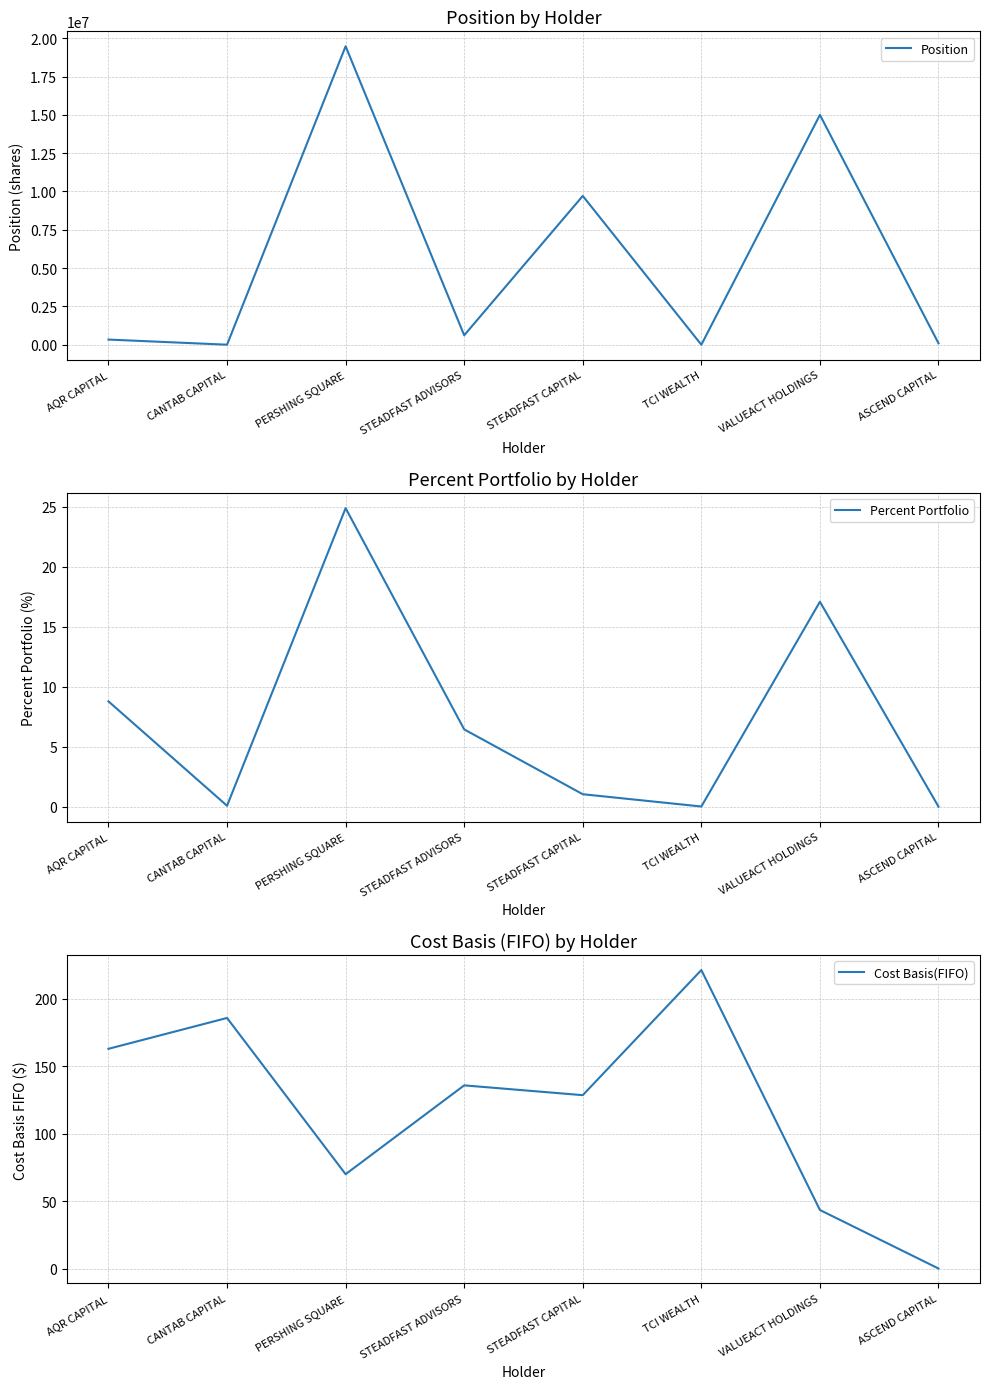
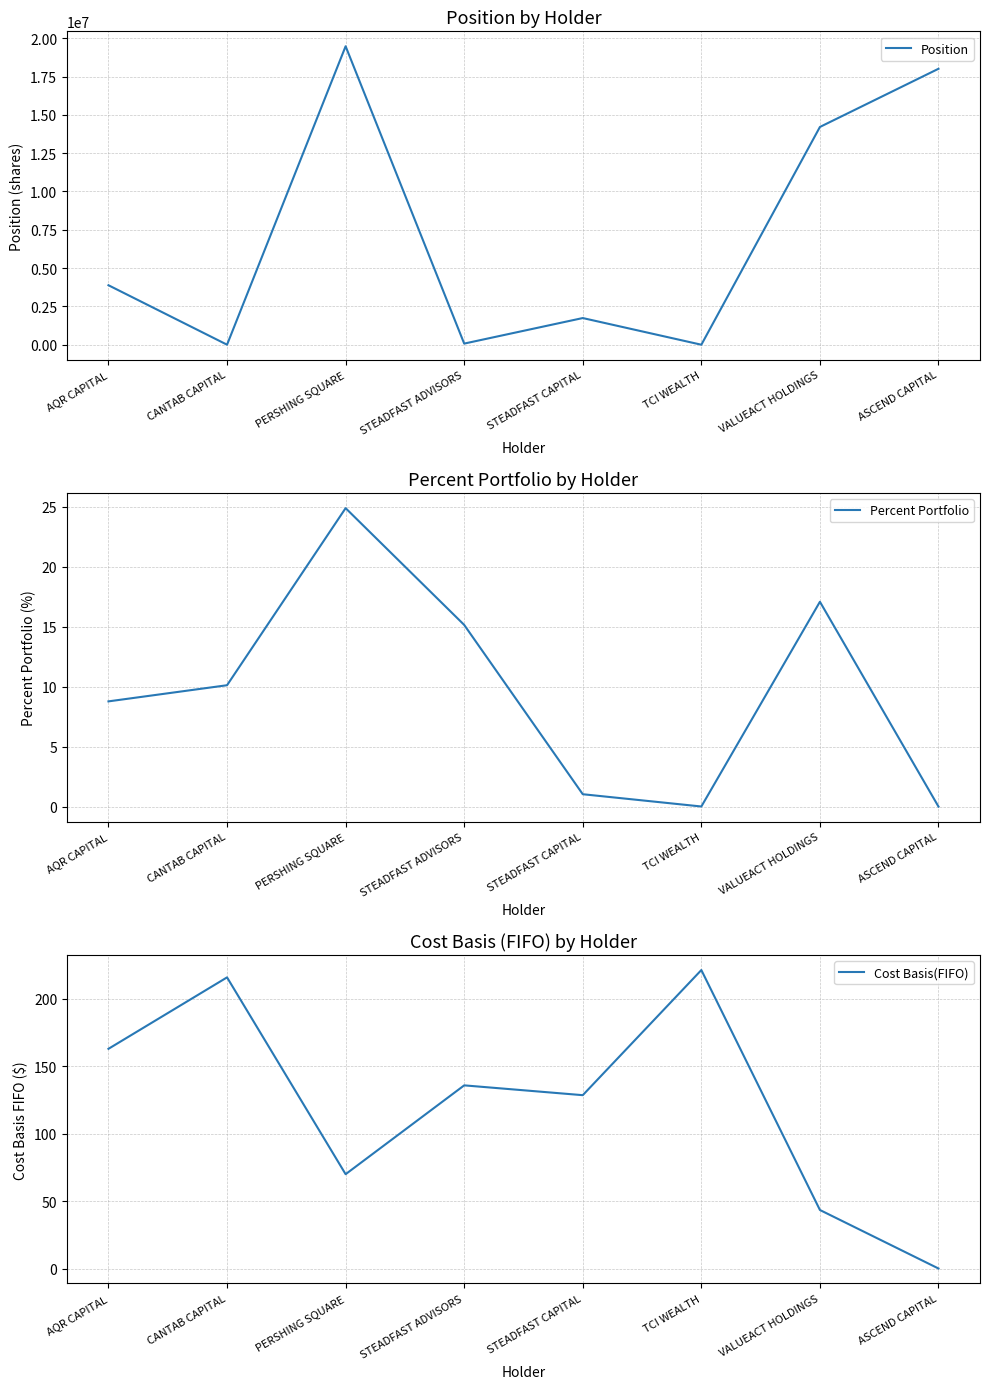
  {
    "Position by Holder": {
-     "AQR CAPITAL": 300000,
+     "AQR CAPITAL": 3900000,
      "CANTAB CAPITAL": 0,
      "PERSHING SQUARE": 19500000,
-     "STEADFAST ADVISORS": 600000,
-     "STEADFAST CAPITAL": 9700000,
+     "STEADFAST ADVISORS": 100000,
+     "STEADFAST CAPITAL": 1700000,
      "TCI WEALTH": 0,
-     "VALUEACT HOLDINGS": 15000000,
-     "ASCEND CAPITAL": 100000
+     "VALUEACT HOLDINGS": 14200000,
+     "ASCEND CAPITAL": 18000000
    },
    "Percent Portfolio by Holder": {
      "AQR CAPITAL": 8.8,
-     "CANTAB CAPITAL": 0.1,
+     "CANTAB CAPITAL": 10.1,
      "PERSHING SQUARE": 24.9,
-     "STEADFAST ADVISORS": 6.4,
+     "STEADFAST ADVISORS": 15.2,
      "STEADFAST CAPITAL": 1.0,
      "TCI WEALTH": 0.0,
      "VALUEACT HOLDINGS": 17.1,
      "ASCEND CAPITAL": 0.0
    },
    "Cost Basis (FIFO) by Holder": {
      "AQR CAPITAL": 163,
-     "CANTAB CAPITAL": 186,
+     "CANTAB CAPITAL": 216,
      "PERSHING SQUARE": 70,
      "STEADFAST ADVISORS": 136,
      "STEADFAST CAPITAL": 128,
      "TCI WEALTH": 221,
      "VALUEACT HOLDINGS": 43,
      "ASCEND CAPITAL": 0
    }
  }
